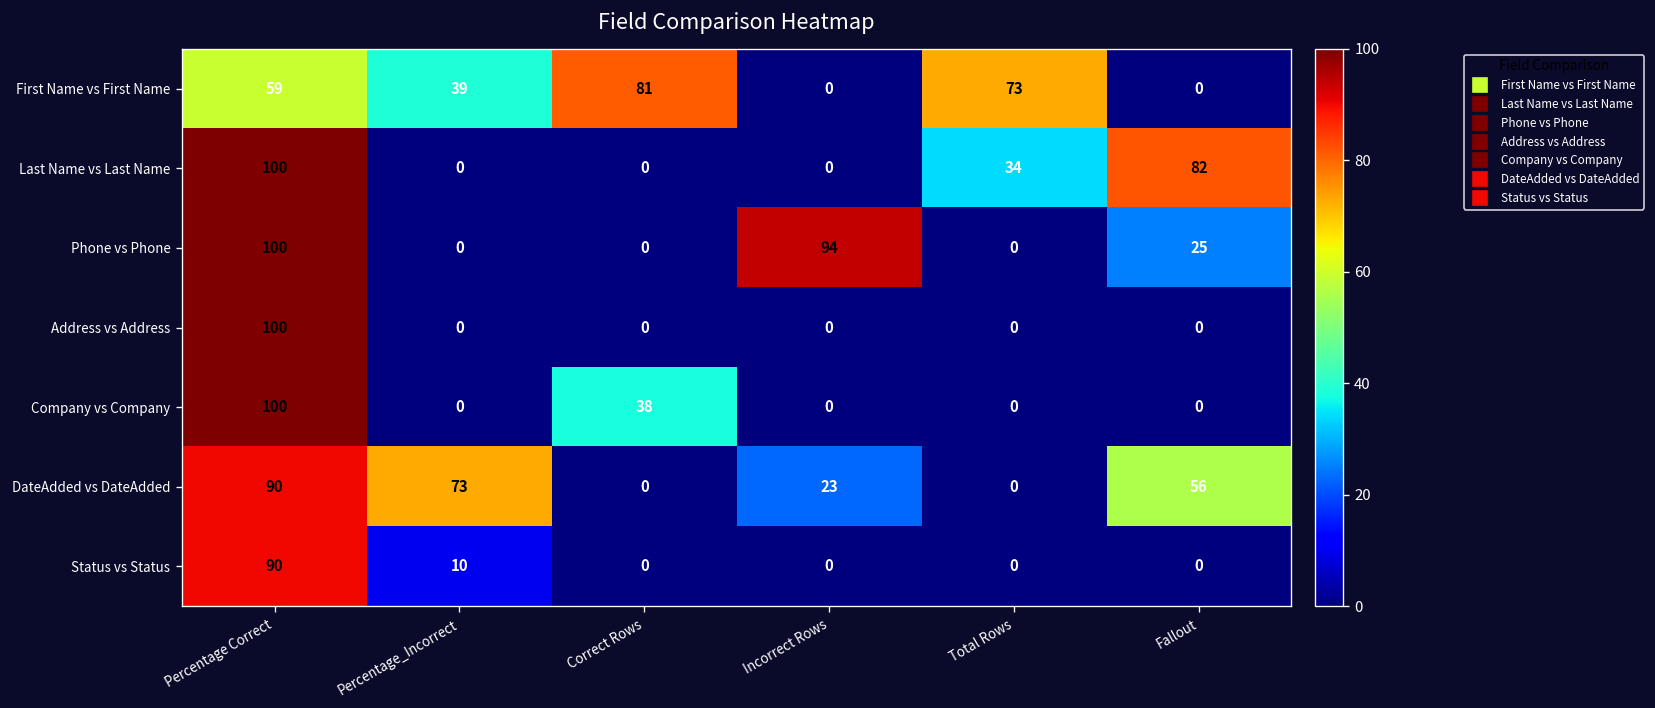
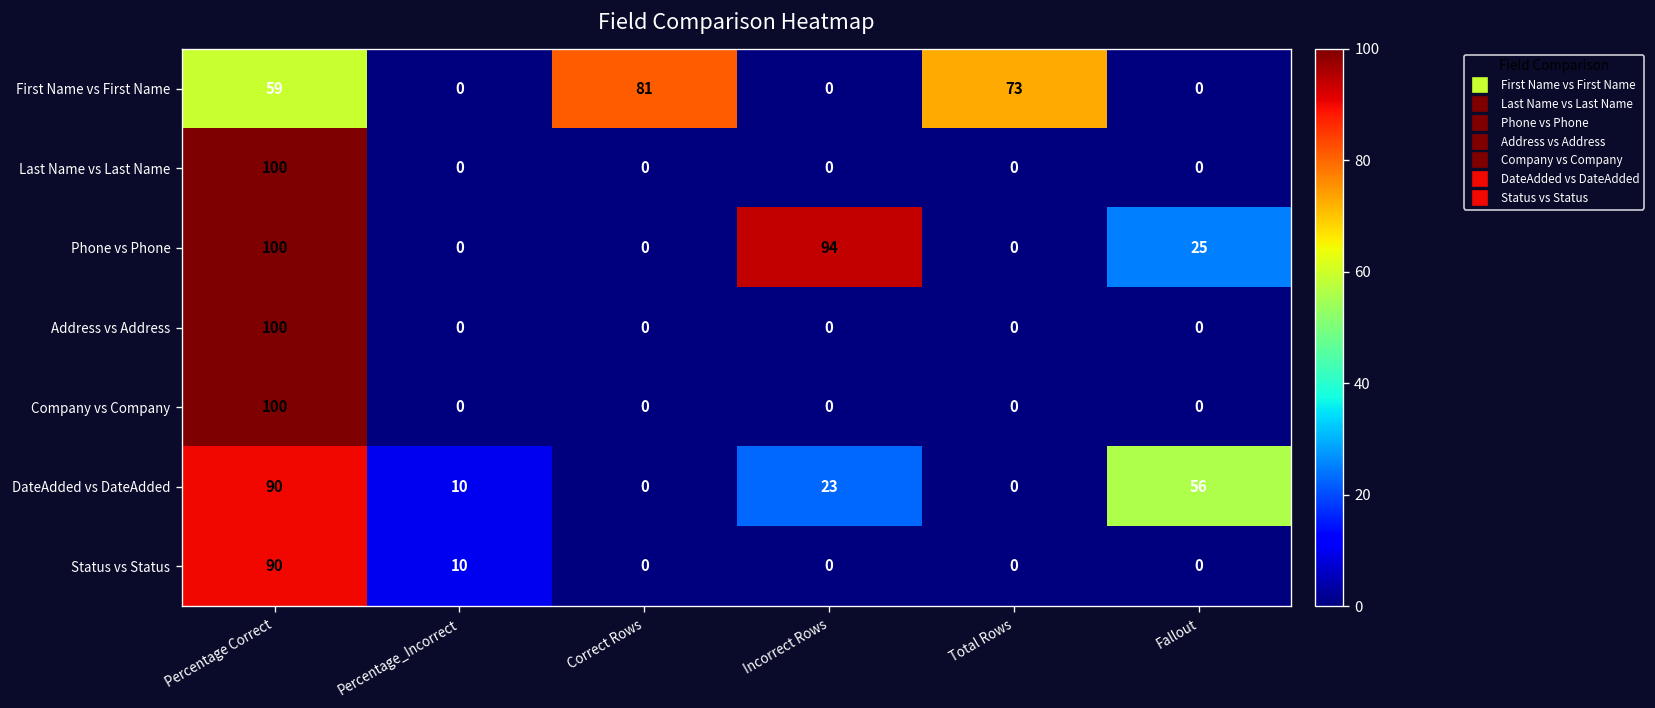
  {
    "First Name vs First Name": {
      "Percentage Correct": 59,
-     "Percentage_Incorrect": 39,
+     "Percentage_Incorrect": 0,
      "Correct Rows": 81,
      "Incorrect Rows": 0,
      "Total Rows": 73,
      "Fallout": 0
    },
    "Last Name vs Last Name": {
      "Percentage Correct": 100,
      "Percentage_Incorrect": 0,
      "Correct Rows": 0,
      "Incorrect Rows": 0,
-     "Total Rows": 34,
-     "Fallout": 82
+     "Total Rows": 0,
+     "Fallout": 0
    },
    "Phone vs Phone": {
      "Percentage Correct": 100,
      "Percentage_Incorrect": 0,
      "Correct Rows": 0,
      "Incorrect Rows": 94,
      "Total Rows": 0,
      "Fallout": 25
    },
    "Address vs Address": {
      "Percentage Correct": 100,
      "Percentage_Incorrect": 0,
      "Correct Rows": 0,
      "Incorrect Rows": 0,
      "Total Rows": 0,
      "Fallout": 0
    },
    "Company vs Company": {
      "Percentage Correct": 100,
      "Percentage_Incorrect": 0,
-     "Correct Rows": 38,
+     "Correct Rows": 0,
      "Incorrect Rows": 0,
      "Total Rows": 0,
      "Fallout": 0
    },
    "DateAdded vs DateAdded": {
      "Percentage Correct": 90,
-     "Percentage_Incorrect": 73,
+     "Percentage_Incorrect": 10,
      "Correct Rows": 0,
      "Incorrect Rows": 23,
      "Total Rows": 0,
      "Fallout": 56
    },
    "Status vs Status": {
      "Percentage Correct": 90,
      "Percentage_Incorrect": 10,
      "Correct Rows": 0,
      "Incorrect Rows": 0,
      "Total Rows": 0,
      "Fallout": 0
    }
  }
